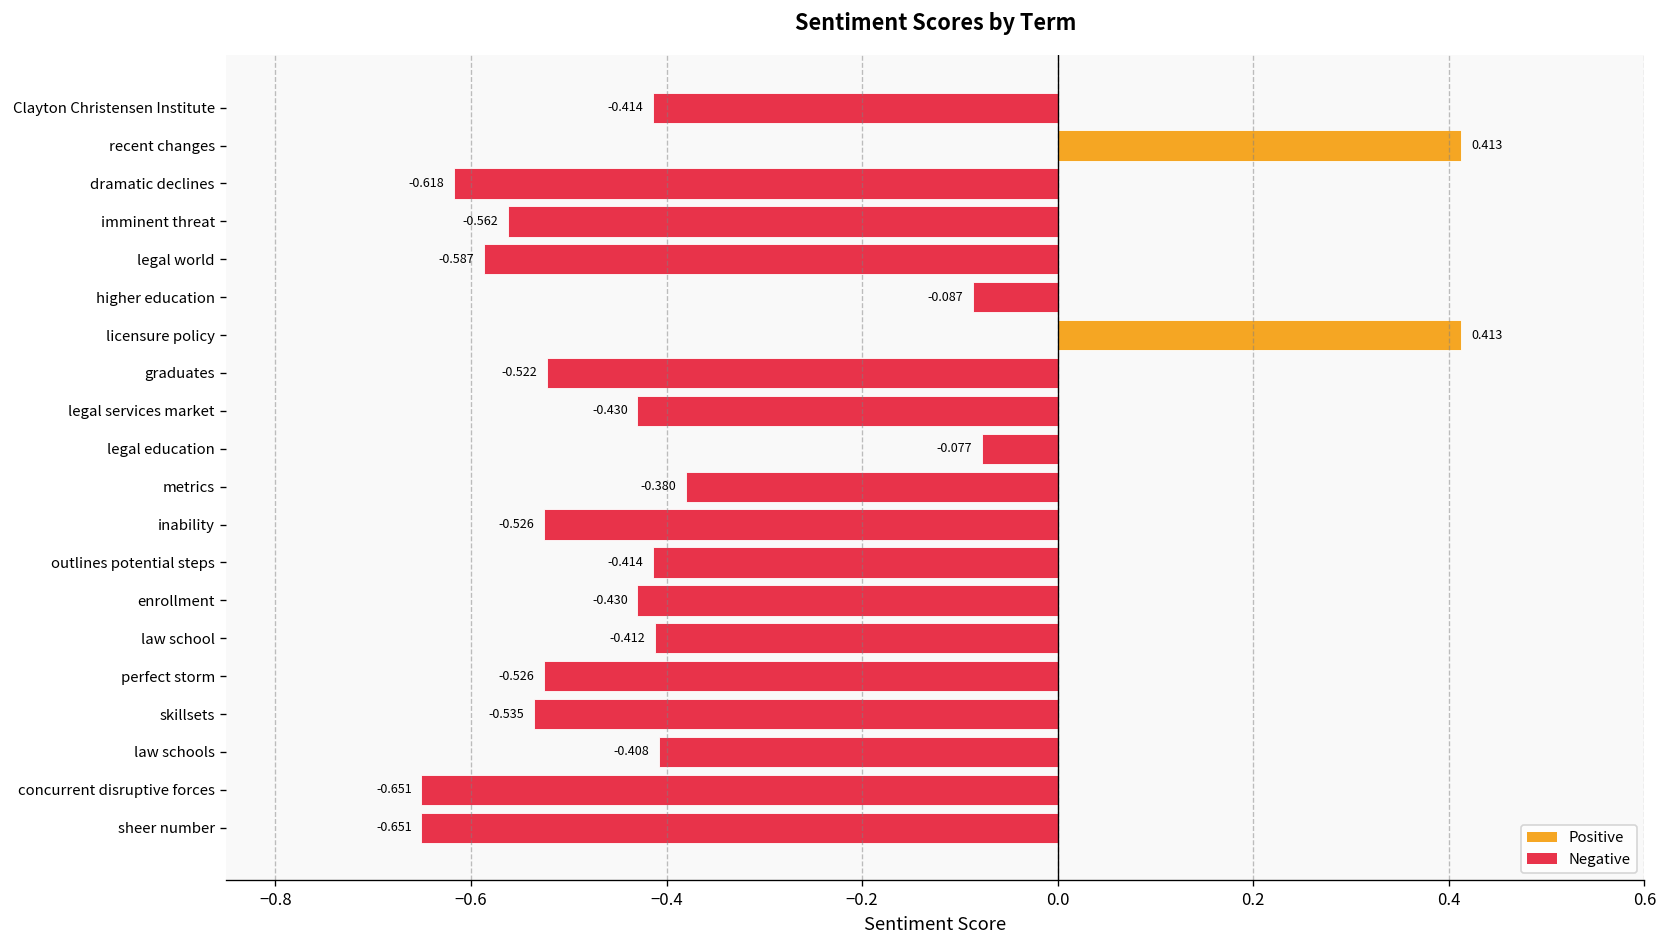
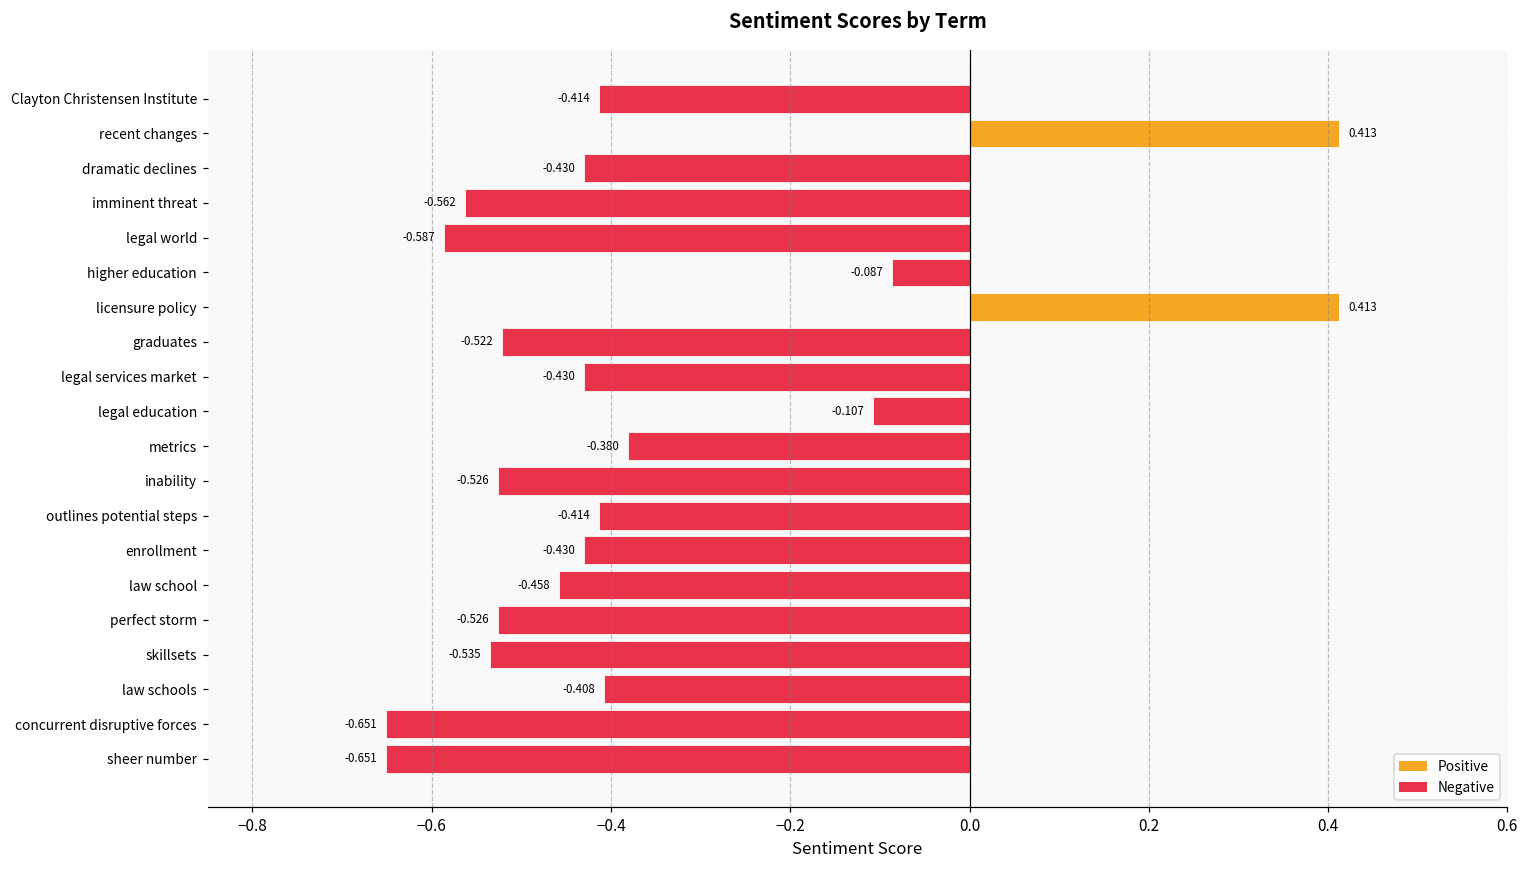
  {
    "Clayton Christensen Institute": -0.414,
    "recent changes": 0.413,
-   "dramatic declines": -0.618,
+   "dramatic declines": -0.430,
    "imminent threat": -0.562,
    "legal world": -0.587,
    "higher education": -0.087,
    "licensure policy": 0.413,
    "graduates": -0.522,
    "legal services market": -0.430,
-   "legal education": -0.077,
+   "legal education": -0.107,
    "metrics": -0.380,
    "inability": -0.526,
    "outlines potential steps": -0.414,
    "enrollment": -0.430,
-   "law school": -0.412,
+   "law school": -0.458,
    "perfect storm": -0.526,
    "skillsets": -0.535,
    "law schools": -0.408,
    "concurrent disruptive forces": -0.651,
    "sheer number": -0.651
  }
